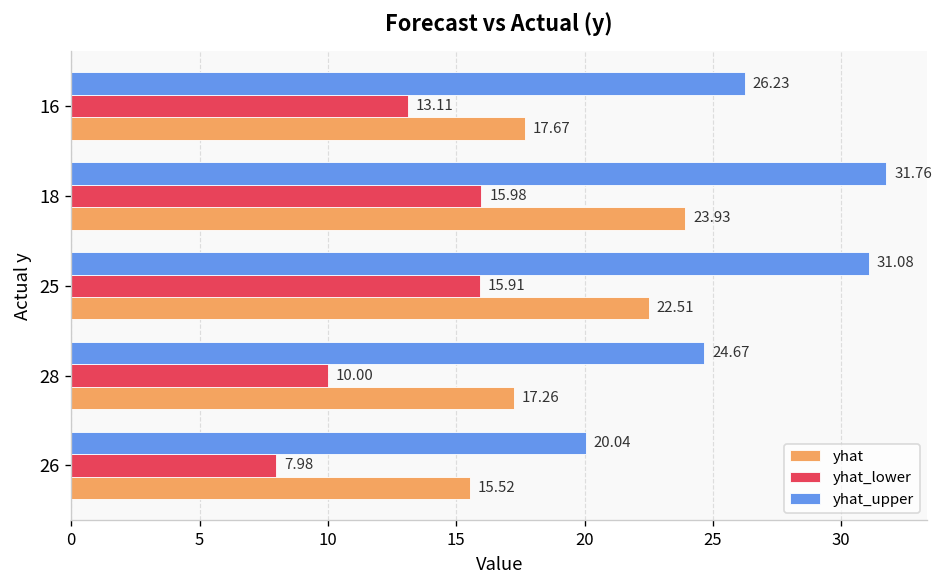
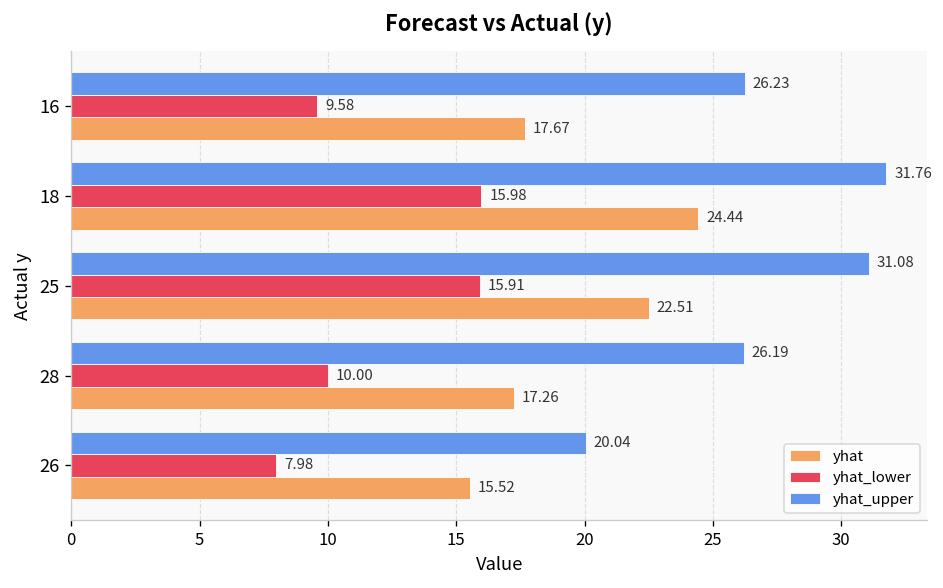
  {
    "yhat": {
      "16": 17.67,
-     "18": 23.93,
+     "18": 24.44,
      "25": 22.51,
      "28": 17.26,
      "26": 15.52
    },
    "yhat_lower": {
-     "16": 13.11,
+     "16": 9.58,
      "18": 15.98,
      "25": 15.91,
      "28": 10.00,
      "26": 7.98
    },
    "yhat_upper": {
      "16": 26.23,
      "18": 31.76,
      "25": 31.08,
-     "28": 24.67,
+     "28": 26.19,
      "26": 20.04
    }
  }
